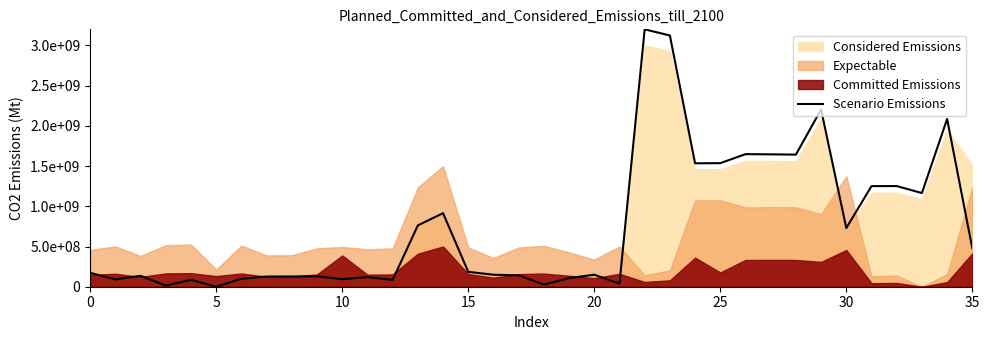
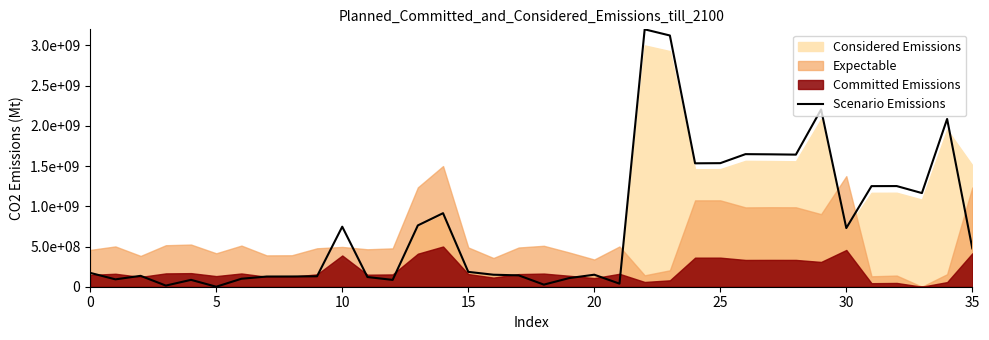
  {
    "Scenario Emissions": {
-     "10": 100000000,
+     "10": 700000000,
      "25": 1500000000,
      "35": 500000000
    },
    "Considered Emissions": {
      "10": 300000000,
      "25": 1500000000,
      "35": 1500000000
    },
    "Expectable": {
      "0": 500000000,
-     "5": 200000000,
+     "5": 400000000,
      "10": 500000000,
      "15": 500000000,
      "20": 300000000,
      "25": 1100000000,
      "30": 1400000000,
      "35": 1200000000
    },
    "Committed Emissions": {
      "5": 100000000,
      "10": 400000000,
-     "25": 200000000,
+     "25": 400000000,
      "30": 500000000,
      "35": 400000000
    }
  }
